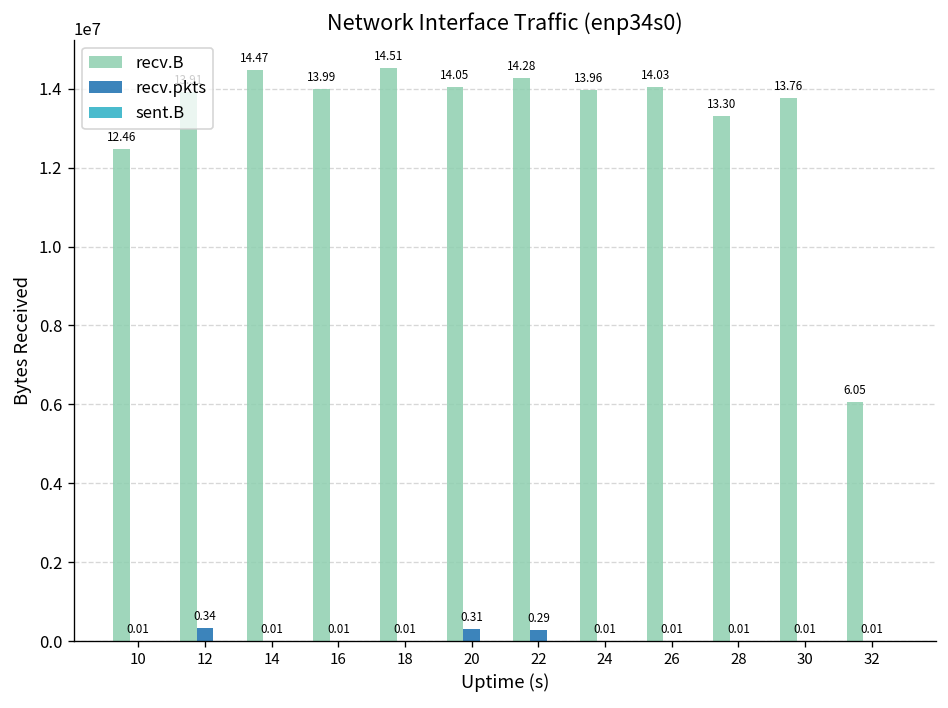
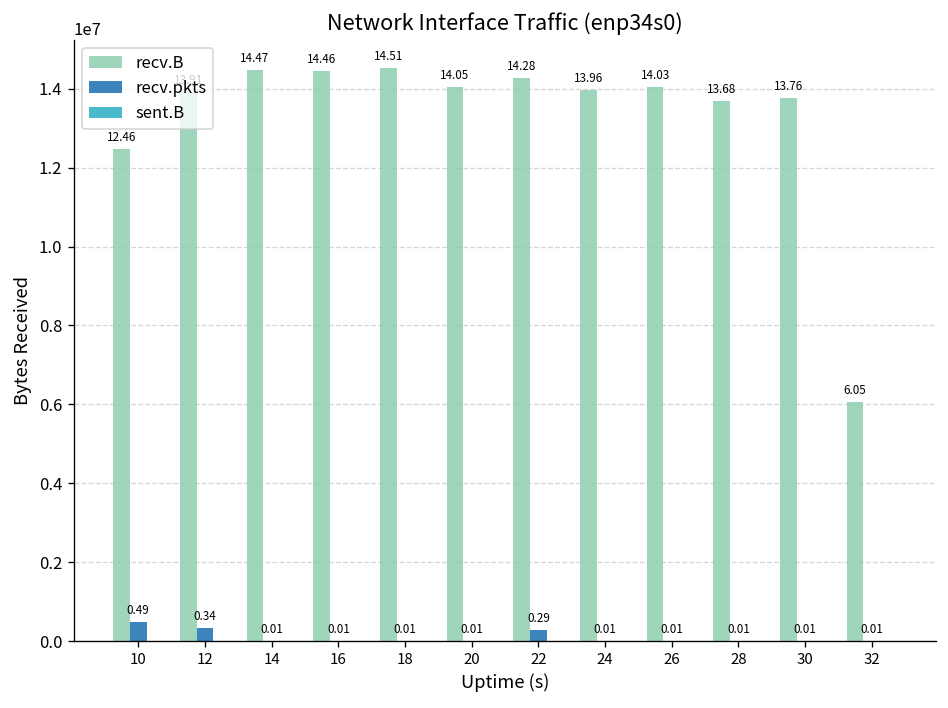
  {
    "recv.B": {
-     "16": 13.99,
-     "28": 13.30
+     "16": 14.46,
+     "28": 13.68
    },
    "recv.pkts": {
-     "10": 0.01,
-     "20": 0.31
+     "10": 0.49,
+     "20": 0.01
    },
    "sent.B": {
      "10": 0,
      "12": 0,
      "14": 0,
      "16": 0,
      "18": 0,
      "20": 0,
      "22": 0,
      "24": 0,
      "26": 0,
      "28": 0,
      "30": 0,
      "32": 0
    }
  }
